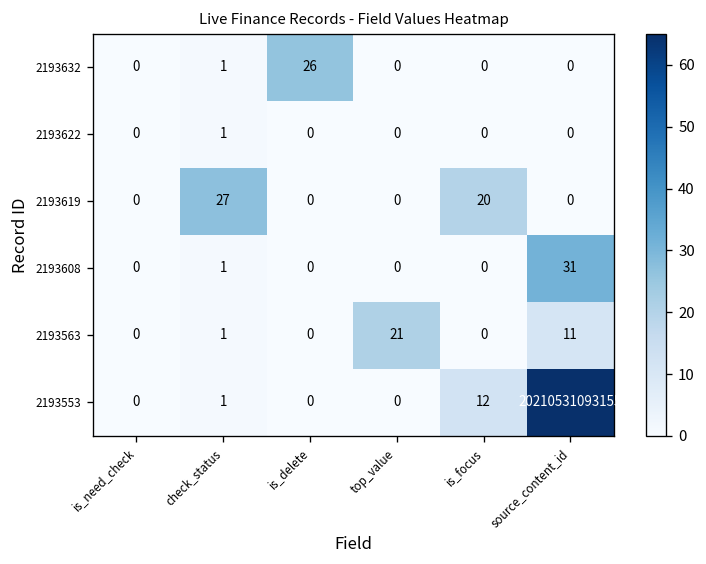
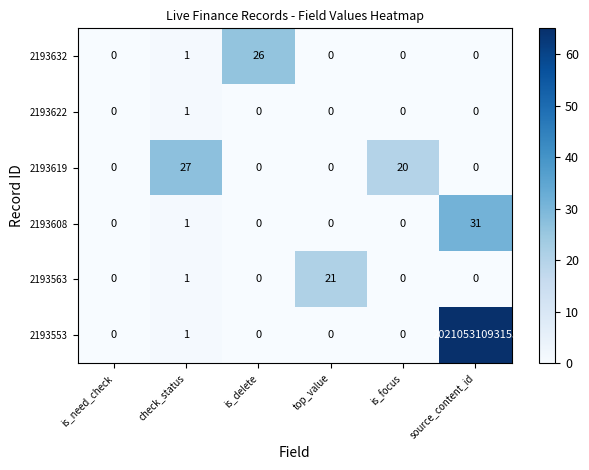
  {
    "2193632": {
      "is_need_check": 0,
      "check_status": 1,
      "is_delete": 26,
      "top_value": 0,
      "is_focus": 0,
      "source_content_id": 0
    },
    "2193622": {
      "is_need_check": 0,
      "check_status": 1,
      "is_delete": 0,
      "top_value": 0,
      "is_focus": 0,
      "source_content_id": 0
    },
    "2193619": {
      "is_need_check": 0,
      "check_status": 27,
      "is_delete": 0,
      "top_value": 0,
      "is_focus": 20,
      "source_content_id": 0
    },
    "2193608": {
      "is_need_check": 0,
      "check_status": 1,
      "is_delete": 0,
      "top_value": 0,
      "is_focus": 0,
      "source_content_id": 31
    },
    "2193563": {
      "is_need_check": 0,
      "check_status": 1,
      "is_delete": 0,
      "top_value": 21,
      "is_focus": 0,
-     "source_content_id": 11
+     "source_content_id": 0
    },
    "2193553": {
      "is_need_check": 0,
      "check_status": 1,
      "is_delete": 0,
      "top_value": 0,
-     "is_focus": 12,
+     "is_focus": 0,
      "source_content_id": 20210531093155
    }
  }
